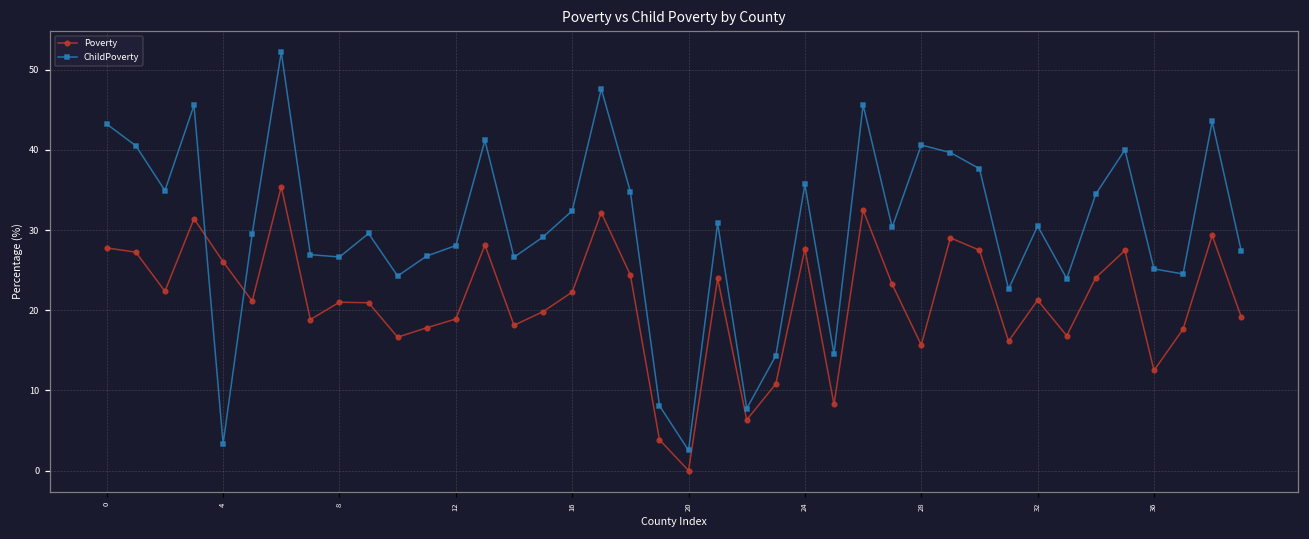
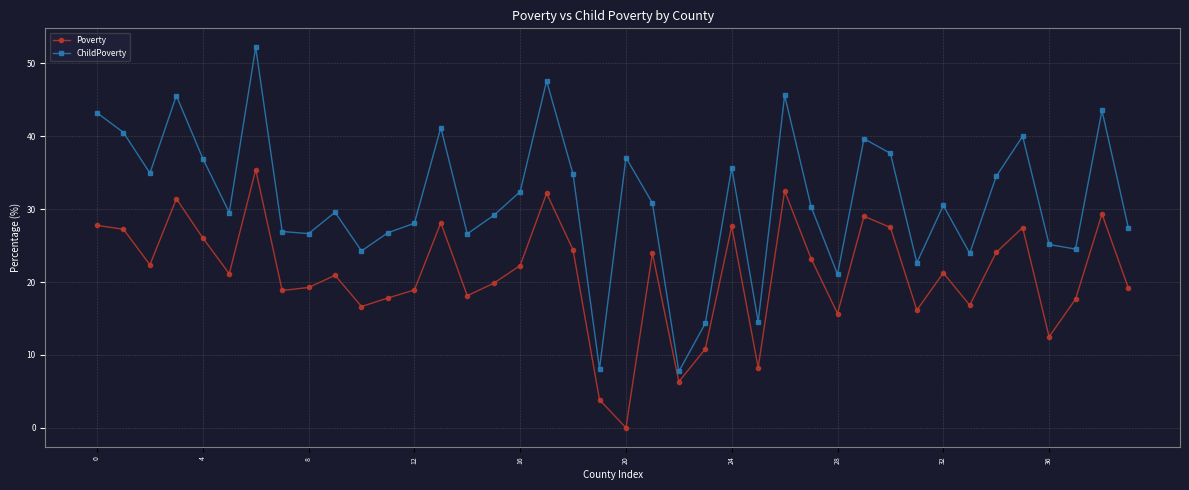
  {
    "Poverty": {
      "0": 28,
      "4": 26,
-     "8": 21,
+     "8": 19,
      "12": 19,
      "16": 22,
      "20": 0,
      "24": 28,
      "28": 16,
      "32": 21,
      "36": 12
    },
    "ChildPoverty": {
      "0": 43,
-     "4": 3,
+     "4": 37,
      "8": 27,
      "12": 28,
      "16": 32,
-     "20": 3,
+     "20": 37,
      "24": 36,
-     "28": 41,
+     "28": 21,
      "32": 31,
      "36": 25
    }
  }
